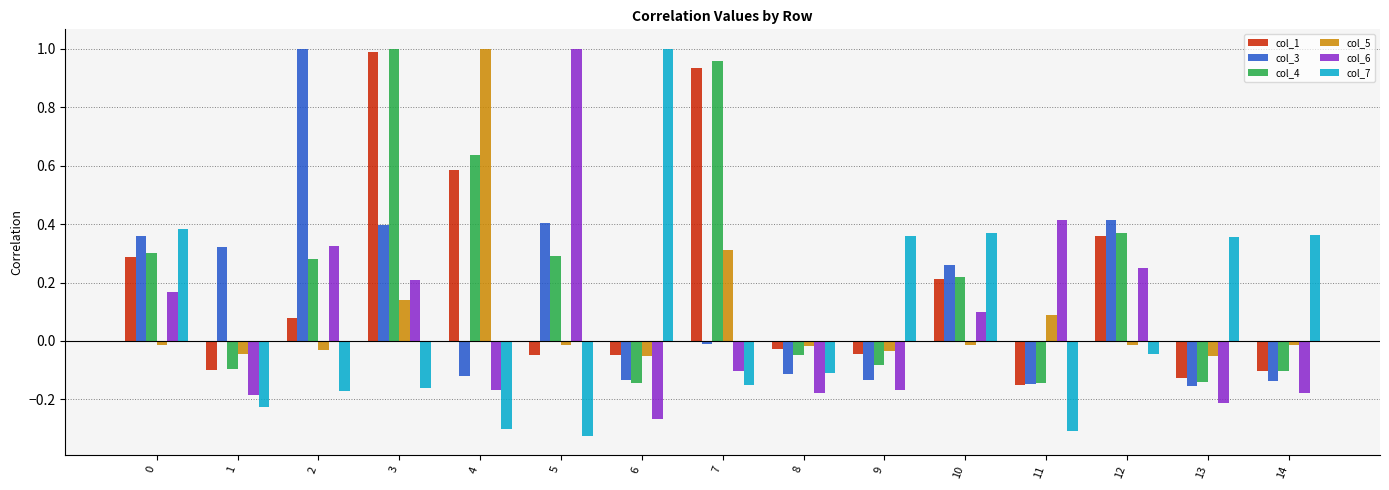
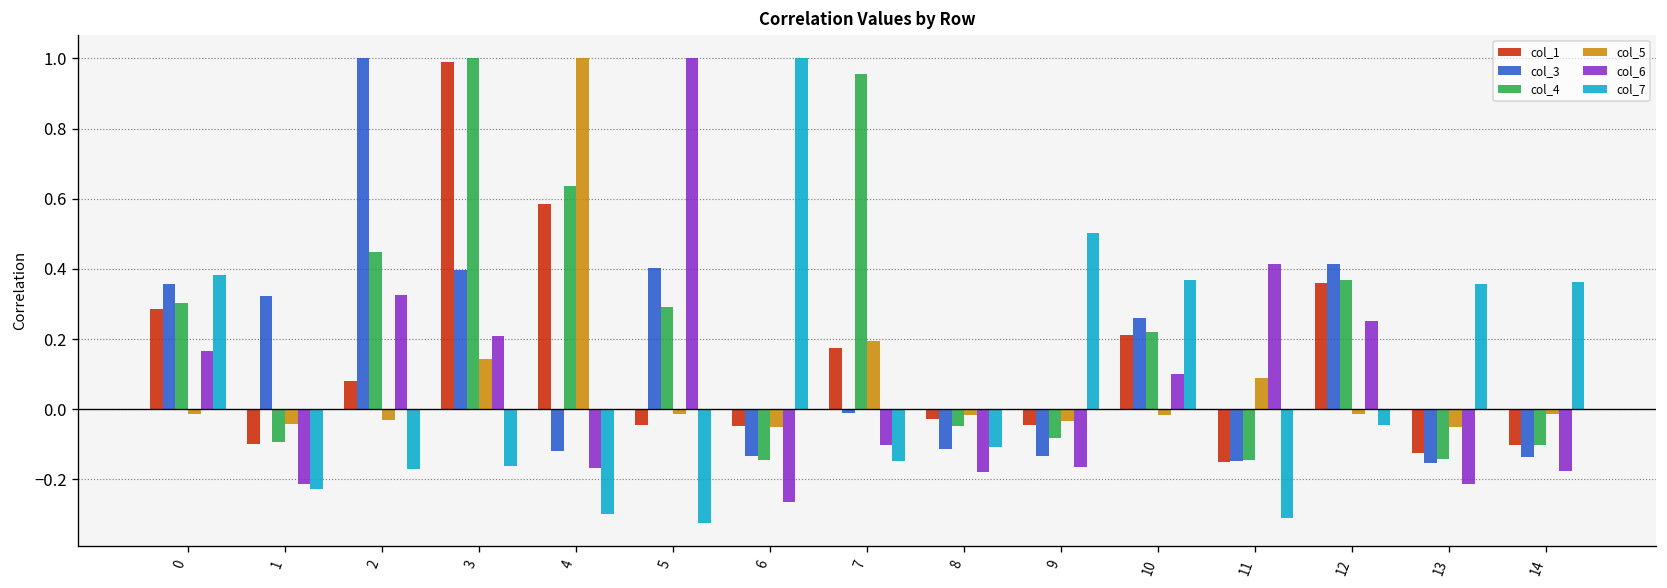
  {
    "col_1": {
      "0": 0.29,
      "1": -0.10,
      "2": 0.08,
      "3": 0.99,
      "4": 0.58,
      "5": -0.05,
      "6": -0.05,
-     "7": 0.94,
+     "7": 0.17,
      "8": -0.03,
      "9": -0.04,
      "10": 0.21,
      "11": -0.15,
      "12": 0.36,
      "13": -0.13,
      "14": -0.10
    },
    "col_3": {
      "0": 0.36,
      "1": 0.32,
      "2": 1.00,
      "3": 0.40,
      "4": -0.12,
      "5": 0.40,
      "6": -0.13,
      "7": -0.01,
      "8": -0.11,
      "9": -0.13,
      "10": 0.26,
      "11": -0.15,
      "12": 0.41,
      "13": -0.15,
      "14": -0.14
    },
    "col_4": {
      "0": 0.30,
      "1": -0.09,
-     "2": 0.28,
+     "2": 0.45,
      "3": 1.00,
      "4": 0.64,
      "5": 0.29,
      "6": -0.14,
      "7": 0.96,
      "8": -0.05,
      "9": -0.08,
      "10": 0.22,
      "11": -0.14,
      "12": 0.37,
      "13": -0.14,
      "14": -0.10
    },
    "col_5": {
      "0": -0.01,
      "1": -0.04,
      "2": -0.03,
      "3": 0.14,
      "4": 1.00,
      "5": -0.01,
      "6": -0.05,
-     "7": 0.31,
+     "7": 0.19,
      "8": -0.02,
      "9": -0.03,
      "10": -0.02,
      "11": 0.09,
      "12": -0.01,
      "13": -0.05,
      "14": -0.01
    },
    "col_6": {
      "0": 0.17,
-     "1": -0.18,
+     "1": -0.21,
      "2": 0.33,
      "3": 0.21,
      "4": -0.17,
      "5": 1.00,
      "6": -0.27,
      "7": -0.10,
      "8": -0.18,
      "9": -0.17,
      "10": 0.10,
      "11": 0.41,
      "12": 0.25,
      "13": -0.21,
      "14": -0.18
    },
    "col_7": {
      "0": 0.38,
      "1": -0.23,
      "2": -0.17,
      "3": -0.16,
      "4": -0.30,
      "5": -0.32,
      "6": 1.00,
      "7": -0.15,
      "8": -0.11,
-     "9": 0.36,
+     "9": 0.50,
      "10": 0.37,
      "11": -0.31,
      "12": -0.04,
      "13": 0.36,
      "14": 0.36
    }
  }
